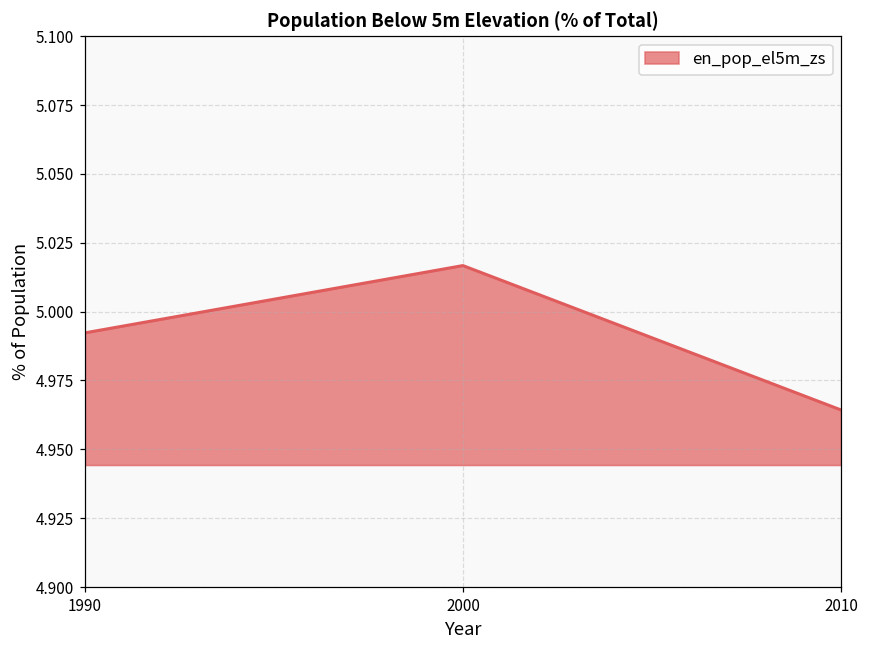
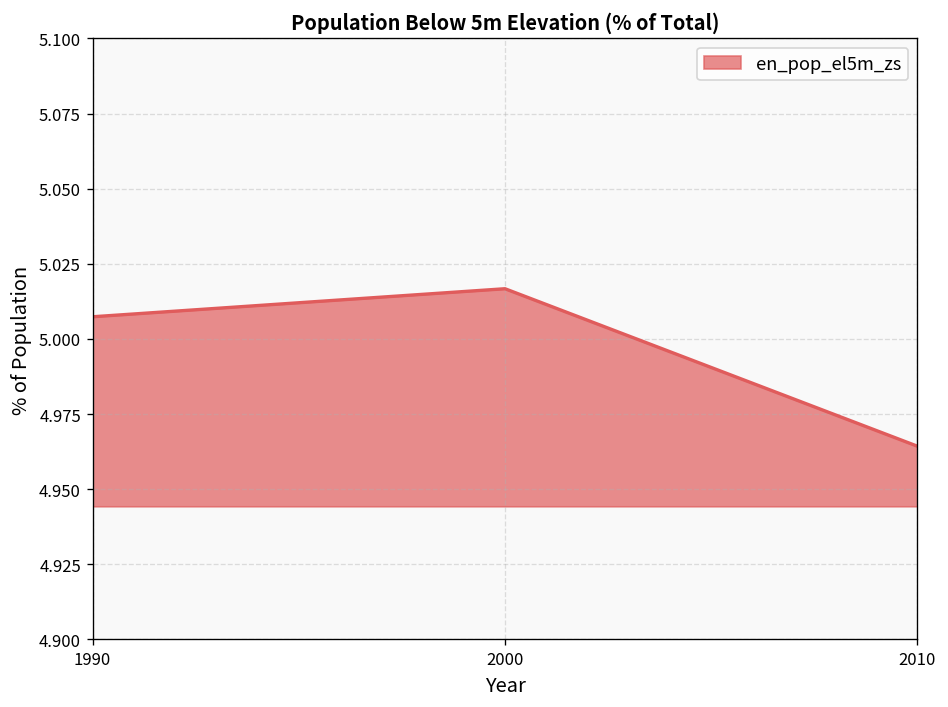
  {
-   "1990": 4.992,
+   "1990": 5.007,
    "2000": 5.017,
    "2010": 4.964
  }
